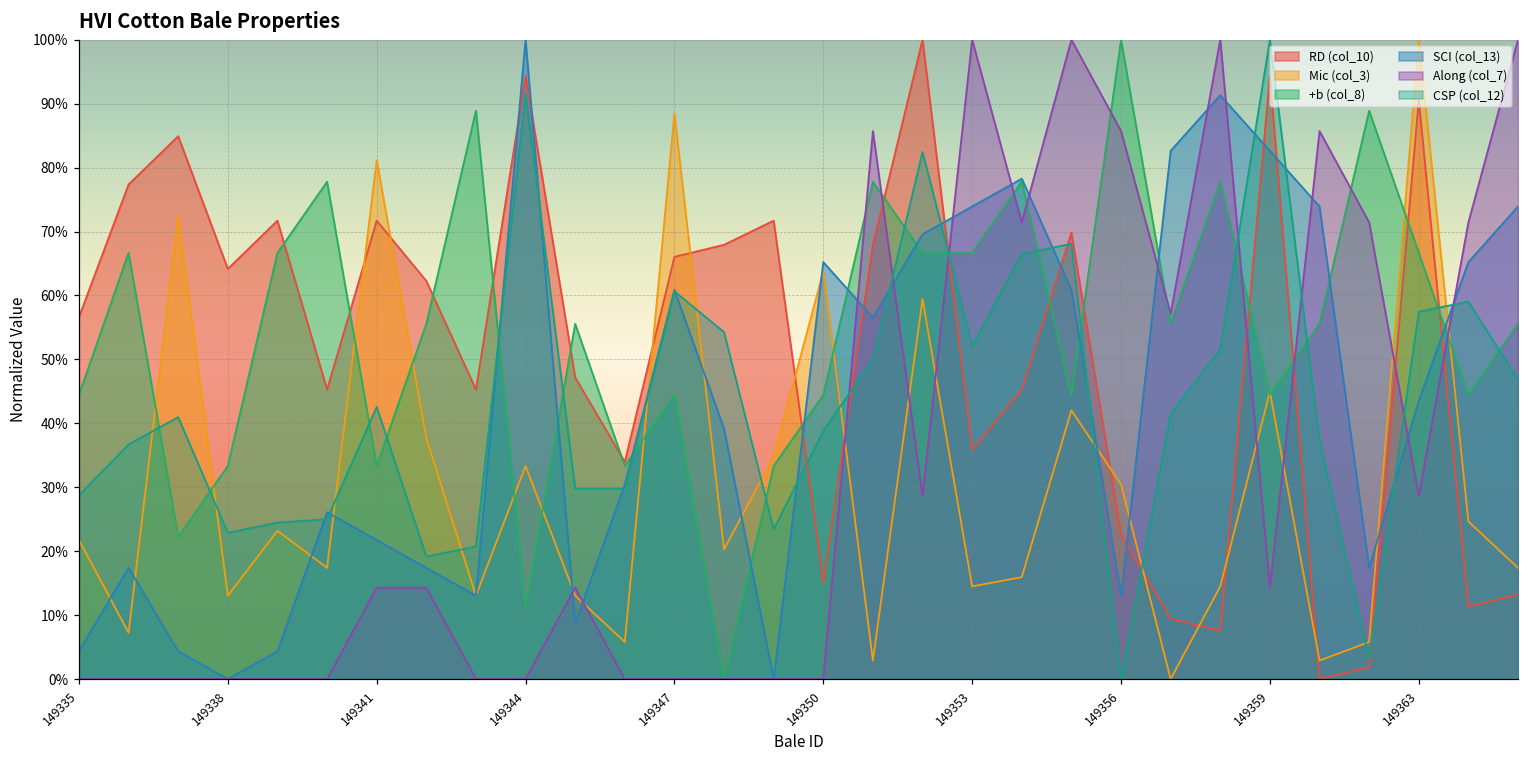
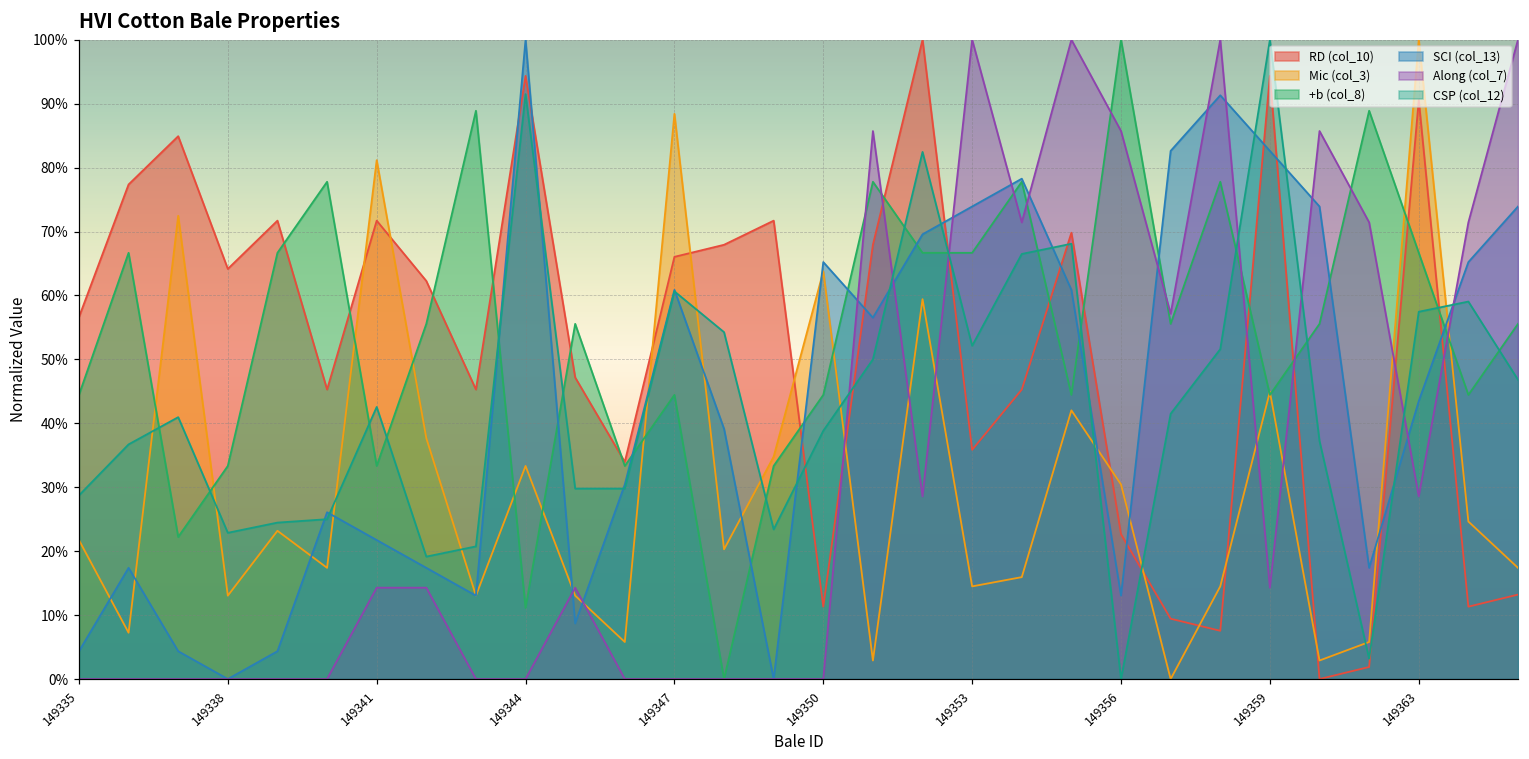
  {
    "RD (col_10)": {
      "149335": "57%",
      "149338": "64%",
      "149341": "72%",
      "149344": "94%",
      "149347": "66%",
-     "149350": "15%",
+     "149350": "11%",
      "149353": "36%",
      "149356": "23%",
      "149359": "94%"
    },
    "Mic (col_3)": {
      "149335": "22%",
      "149338": "13%",
      "149341": "81%",
      "149344": "33%",
      "149347": "88%",
      "149350": "64%",
      "149353": "14%",
      "149356": "30%",
      "149359": "45%",
      "149363": "100%"
    },
    "Along (col_7)": {
      "149335": "0%",
      "149341": "14%",
      "149344": "0%",
      "149347": "0%",
      "149350": "0%",
      "149353": "100%",
      "149356": "86%",
      "149359": "14%",
      "149363": "29%"
    }
  }
